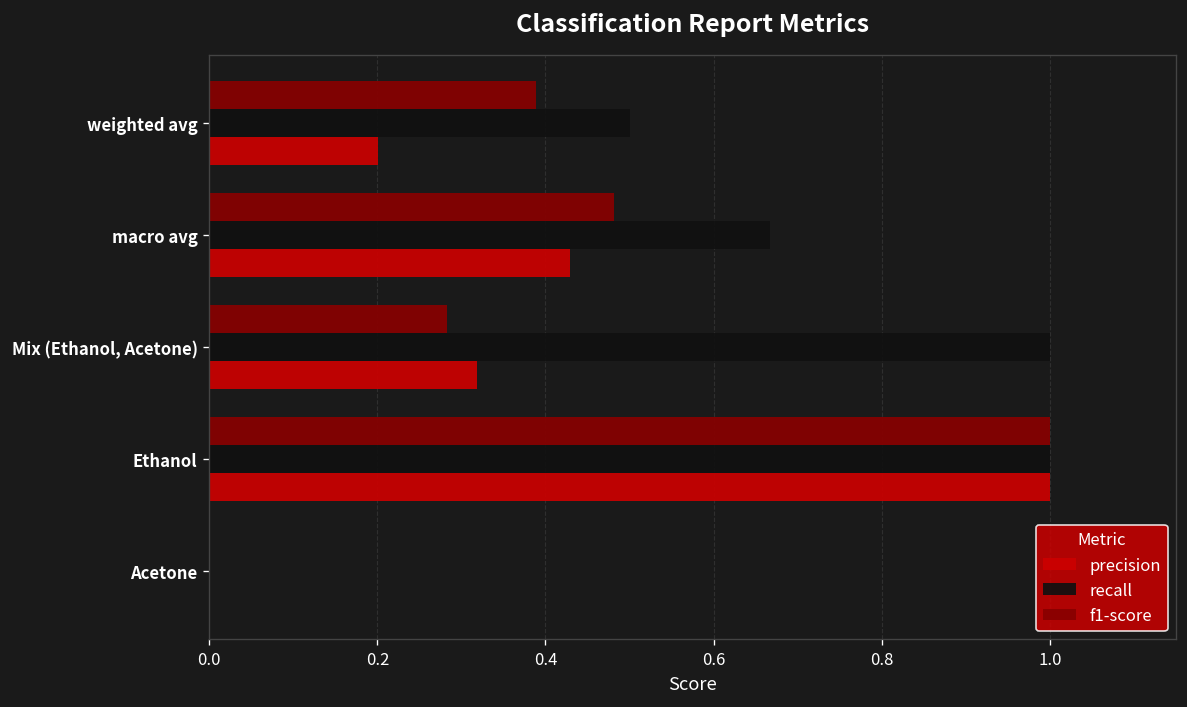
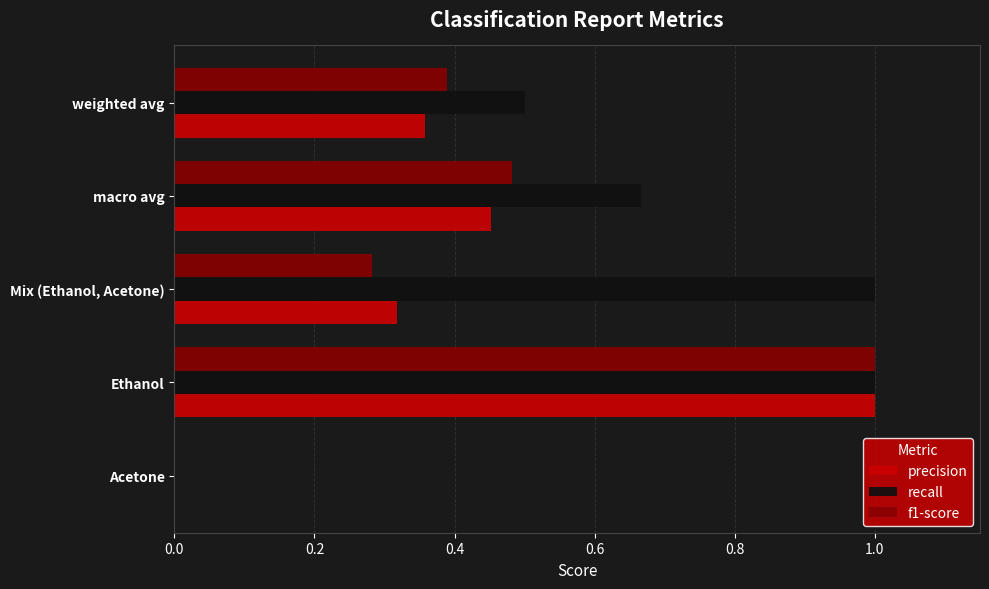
  {
    "precision": {
-     "weighted avg": 0.20,
-     "macro avg": 0.43,
+     "weighted avg": 0.36,
+     "macro avg": 0.45,
      "Mix (Ethanol, Acetone)": 0.32,
      "Ethanol": 1.00,
      "Acetone": 0.00
    },
    "recall": {
      "weighted avg": 0.50,
      "macro avg": 0.67,
      "Mix (Ethanol, Acetone)": 1.00,
      "Ethanol": 1.00,
      "Acetone": 0.00
    },
    "f1-score": {
      "weighted avg": 0.39,
      "macro avg": 0.48,
      "Mix (Ethanol, Acetone)": 0.28,
      "Ethanol": 1.00,
      "Acetone": 0.00
    }
  }
